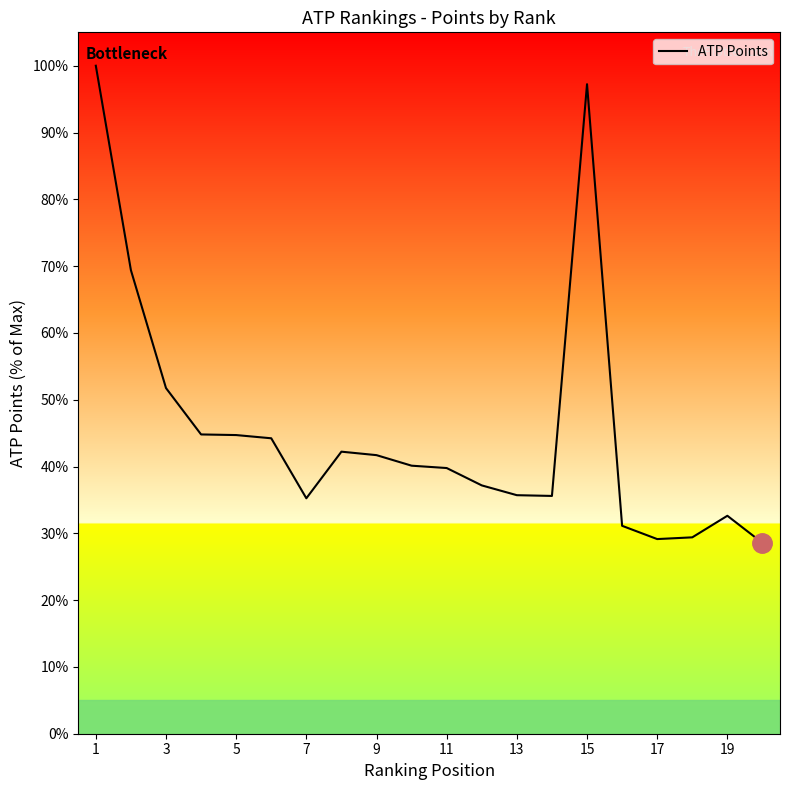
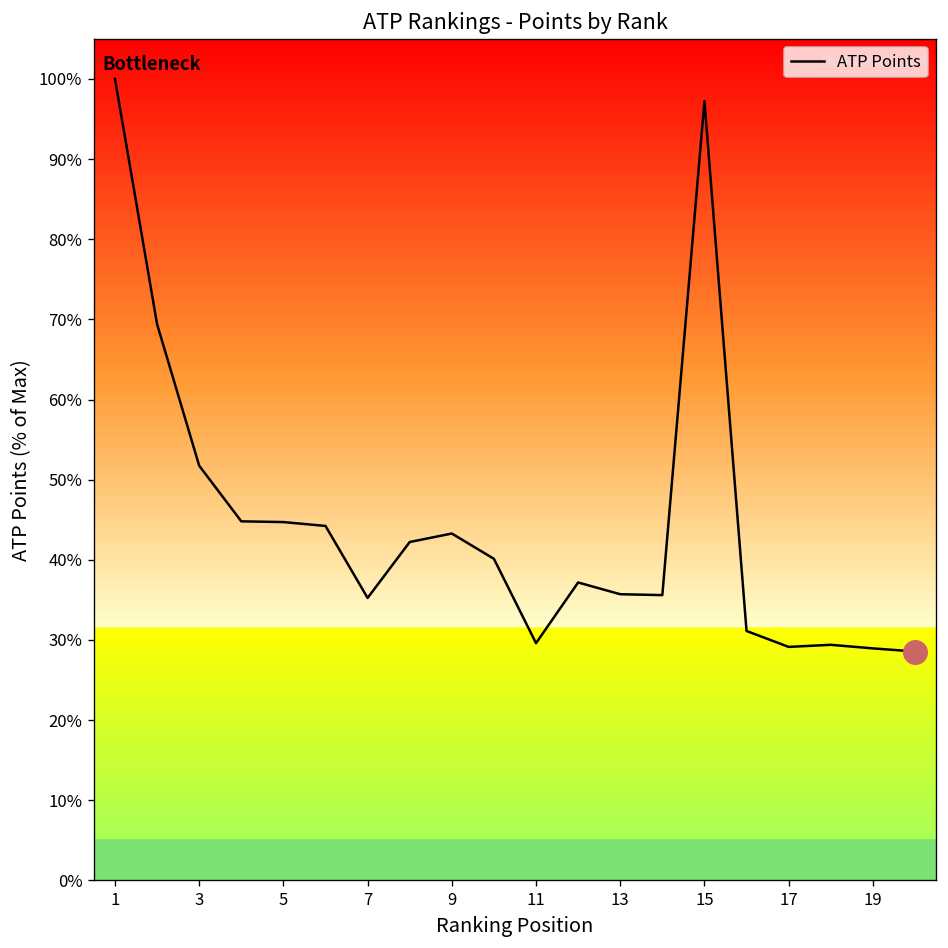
  {
    "ATP Points": {
      "1": "100%",
      "3": "52%",
      "5": "45%",
      "7": "35%",
-     "9": "42%",
-     "11": "40%",
+     "9": "43%",
+     "11": "30%",
      "13": "36%",
      "15": "97%",
      "17": "29%",
-     "19": "33%"
+     "19": "29%"
    }
  }
